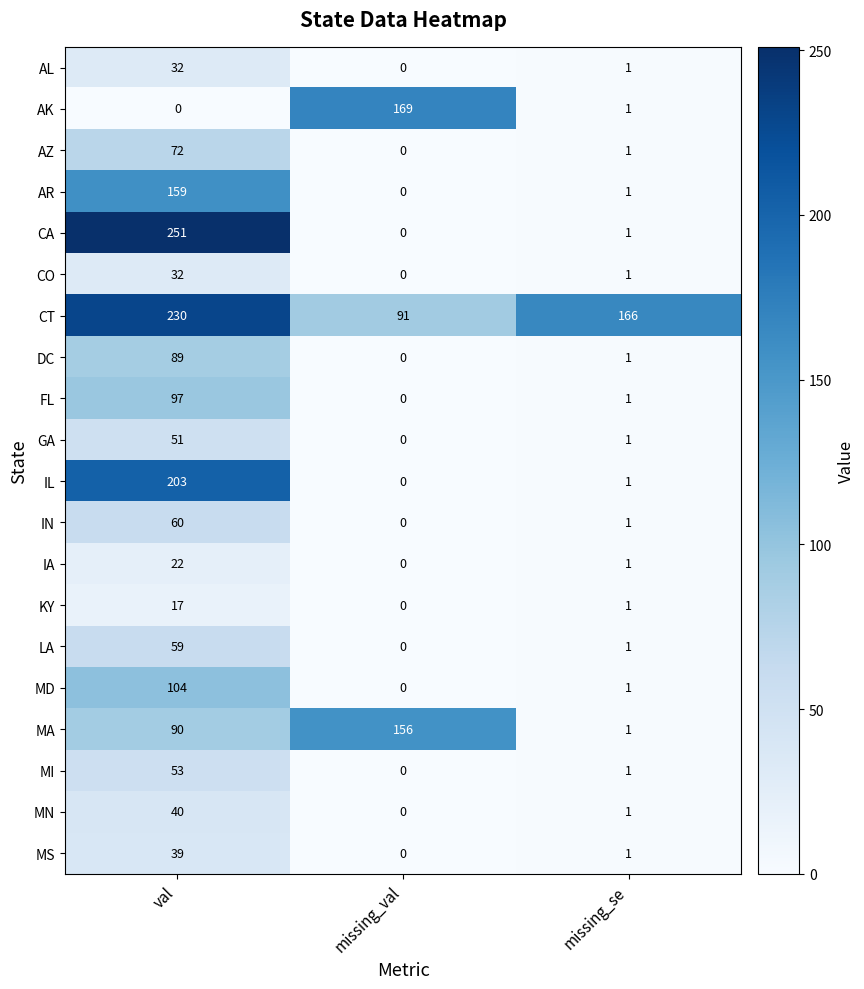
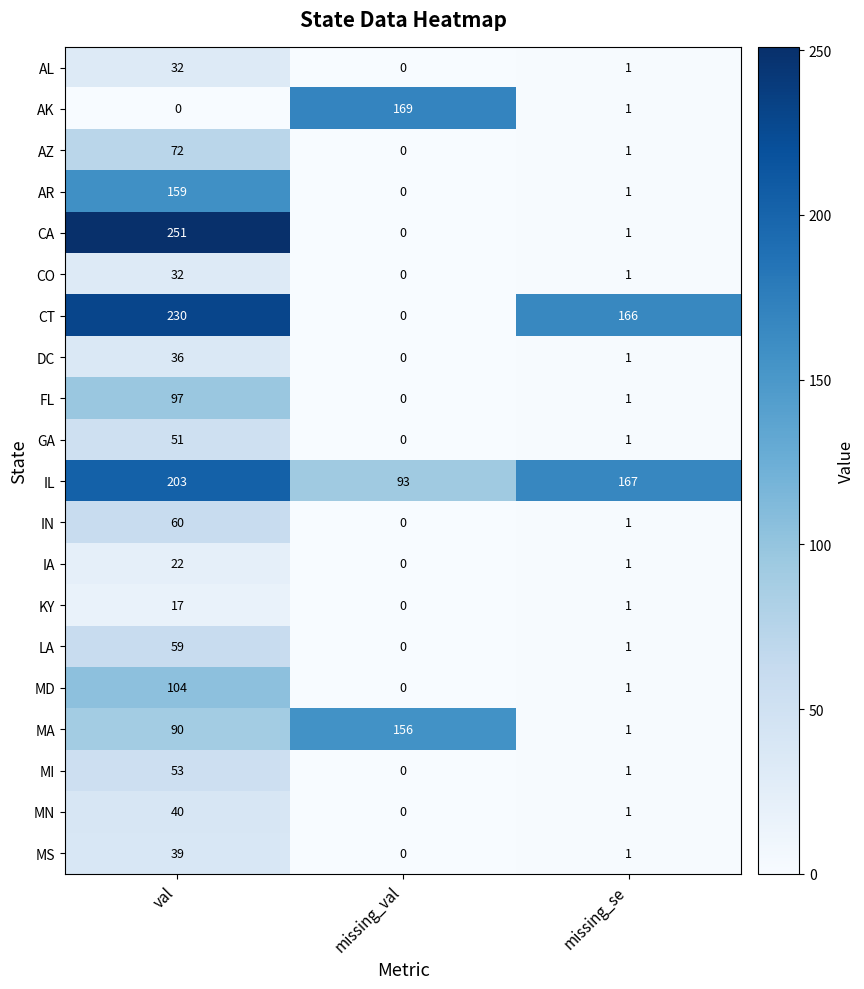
  {
    "AL": {
      "val": 32,
      "missing_val": 0,
      "missing_se": 1
    },
    "AK": {
      "val": 0,
      "missing_val": 169,
      "missing_se": 1
    },
    "AZ": {
      "val": 72,
      "missing_val": 0,
      "missing_se": 1
    },
    "AR": {
      "val": 159,
      "missing_val": 0,
      "missing_se": 1
    },
    "CA": {
      "val": 251,
      "missing_val": 0,
      "missing_se": 1
    },
    "CO": {
      "val": 32,
      "missing_val": 0,
      "missing_se": 1
    },
    "CT": {
      "val": 230,
-     "missing_val": 91,
+     "missing_val": 0,
      "missing_se": 166
    },
    "DC": {
-     "val": 89,
+     "val": 36,
      "missing_val": 0,
      "missing_se": 1
    },
    "FL": {
      "val": 97,
      "missing_val": 0,
      "missing_se": 1
    },
    "GA": {
      "val": 51,
      "missing_val": 0,
      "missing_se": 1
    },
    "IL": {
      "val": 203,
-     "missing_val": 0,
-     "missing_se": 1
+     "missing_val": 93,
+     "missing_se": 167
    },
    "IN": {
      "val": 60,
      "missing_val": 0,
      "missing_se": 1
    },
    "IA": {
      "val": 22,
      "missing_val": 0,
      "missing_se": 1
    },
    "KY": {
      "val": 17,
      "missing_val": 0,
      "missing_se": 1
    },
    "LA": {
      "val": 59,
      "missing_val": 0,
      "missing_se": 1
    },
    "MD": {
      "val": 104,
      "missing_val": 0,
      "missing_se": 1
    },
    "MA": {
      "val": 90,
      "missing_val": 156,
      "missing_se": 1
    },
    "MI": {
      "val": 53,
      "missing_val": 0,
      "missing_se": 1
    },
    "MN": {
      "val": 40,
      "missing_val": 0,
      "missing_se": 1
    },
    "MS": {
      "val": 39,
      "missing_val": 0,
      "missing_se": 1
    }
  }
